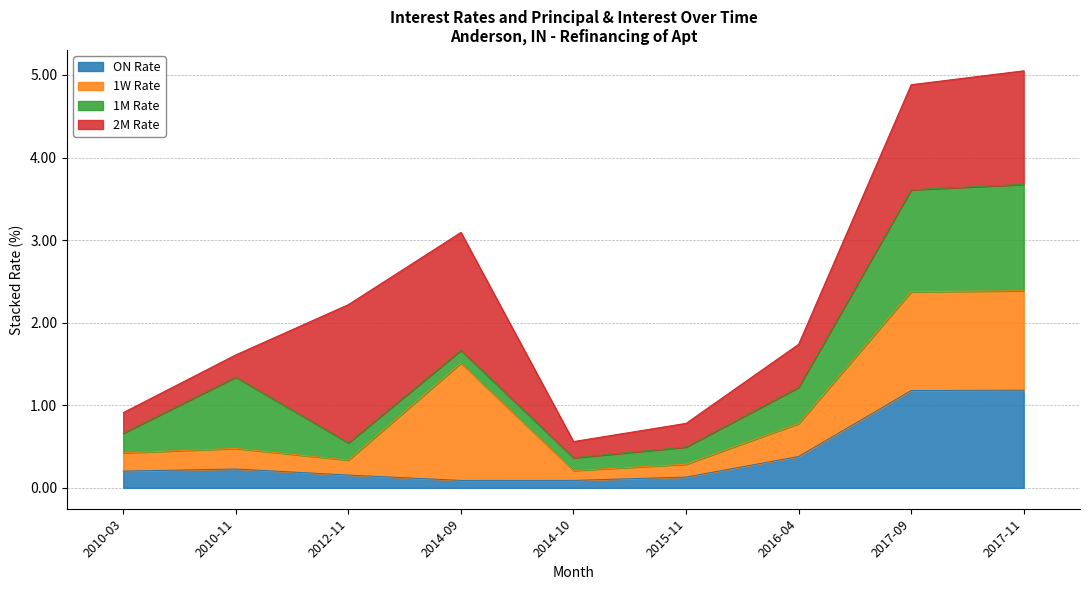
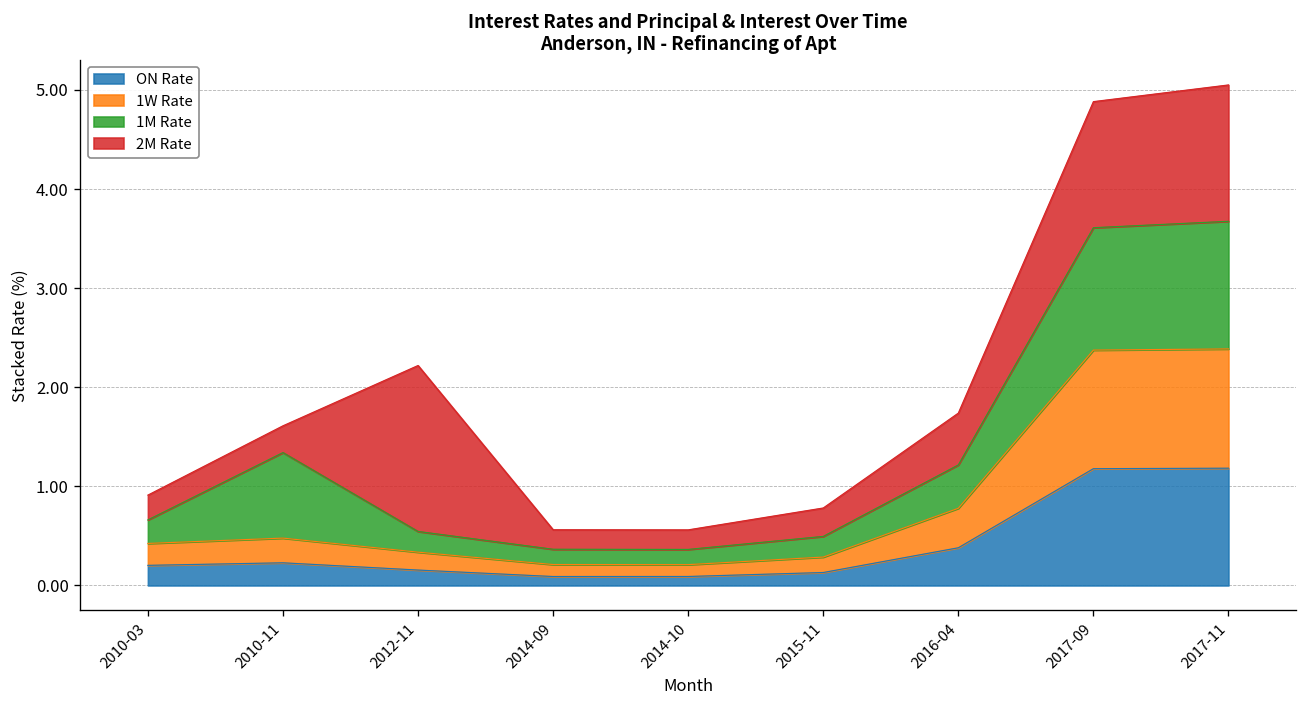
  {
    "ON Rate": {
      "2010-03": 0.2,
      "2010-11": 0.2,
      "2012-11": 0.2,
      "2014-09": 0.1,
      "2014-10": 0.1,
      "2015-11": 0.1,
      "2016-04": 0.4,
      "2017-09": 1.2,
      "2017-11": 1.2
    },
    "1W Rate": {
      "2010-03": 0.2,
      "2010-11": 0.2,
      "2012-11": 0.2,
-     "2014-09": 1.4,
+     "2014-09": 0.1,
      "2014-10": 0.1,
      "2015-11": 0.2,
      "2016-04": 0.4,
      "2017-09": 1.2,
      "2017-11": 1.2
    },
    "1M Rate": {
      "2010-03": 0.2,
      "2010-11": 0.9,
      "2012-11": 0.2,
      "2014-09": 0.2,
      "2014-10": 0.2,
      "2015-11": 0.2,
      "2016-04": 0.4,
      "2017-09": 1.2,
      "2017-11": 1.3
    },
    "2M Rate": {
      "2010-03": 0.3,
      "2010-11": 0.3,
      "2012-11": 1.7,
-     "2014-09": 1.4,
+     "2014-09": 0.2,
      "2014-10": 0.2,
      "2015-11": 0.3,
      "2016-04": 0.5,
      "2017-09": 1.3,
      "2017-11": 1.4
    }
  }
